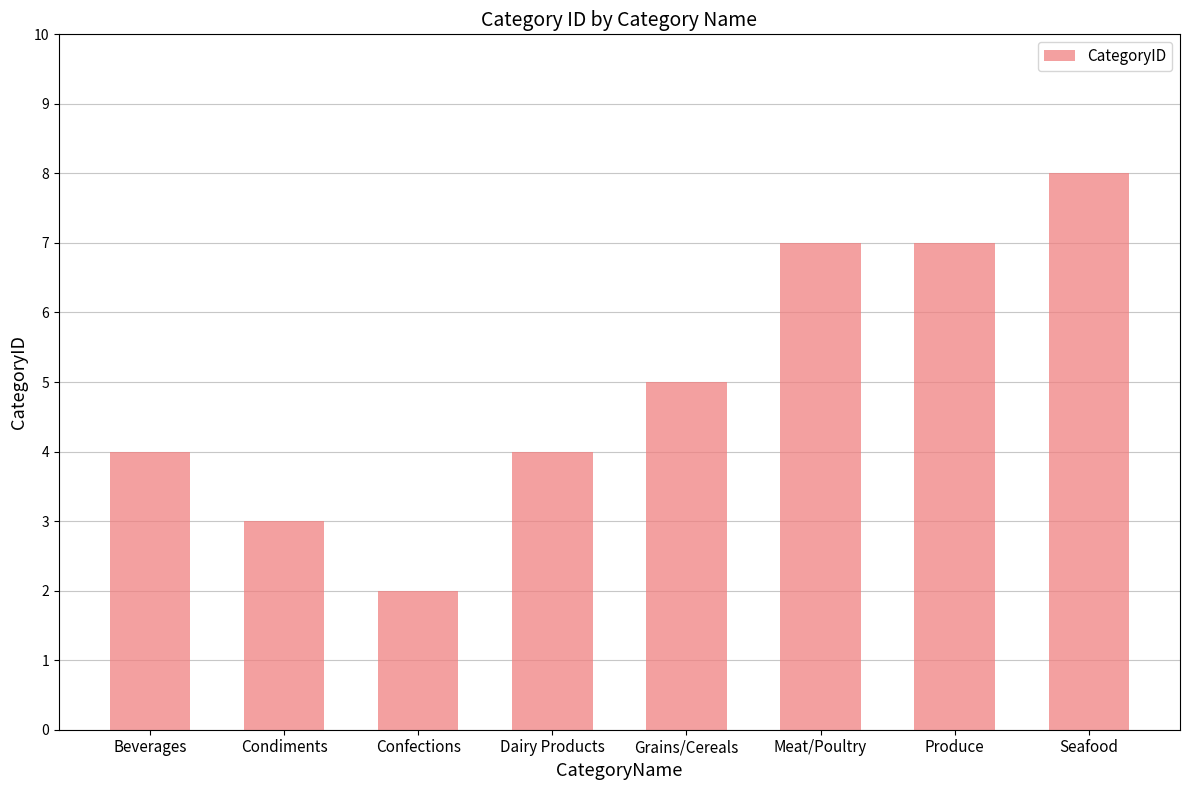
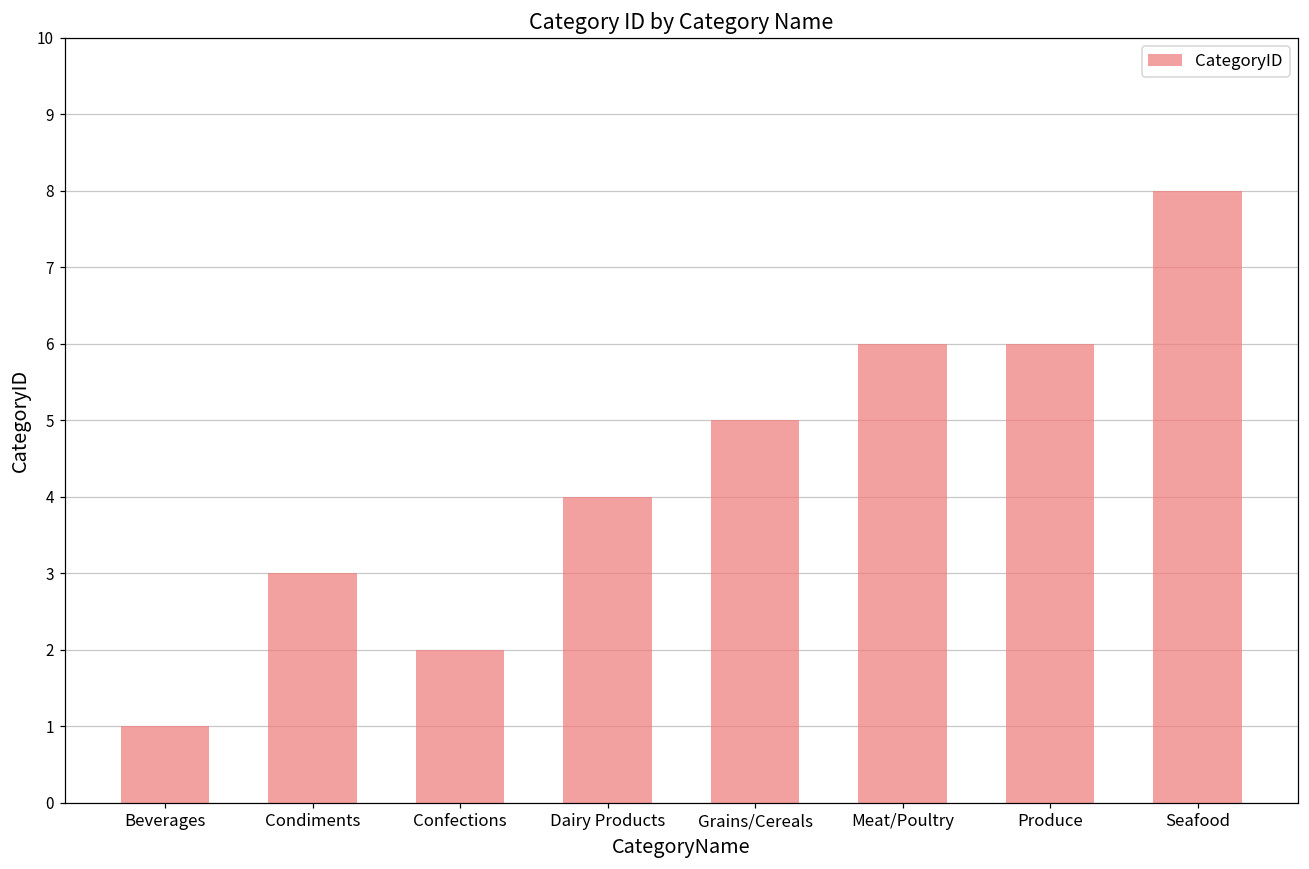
  {
-   "Beverages": 4,
+   "Beverages": 1,
    "Condiments": 3,
    "Confections": 2,
    "Dairy Products": 4,
    "Grains/Cereals": 5,
-   "Meat/Poultry": 7,
-   "Produce": 7,
+   "Meat/Poultry": 6,
+   "Produce": 6,
    "Seafood": 8
  }
